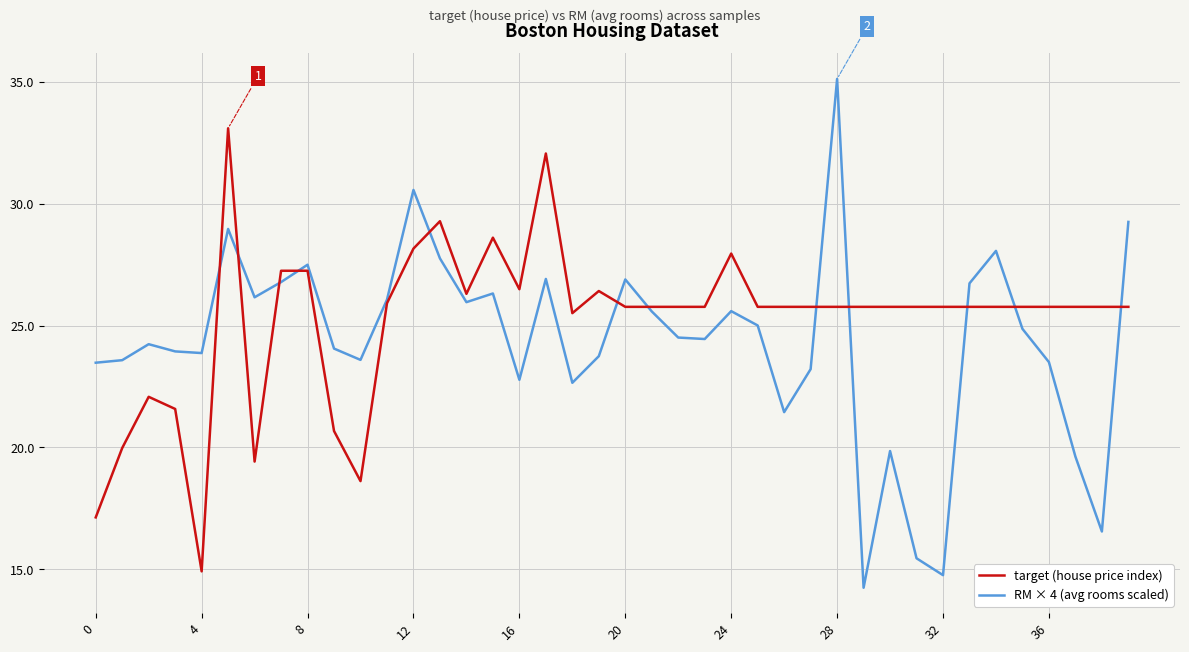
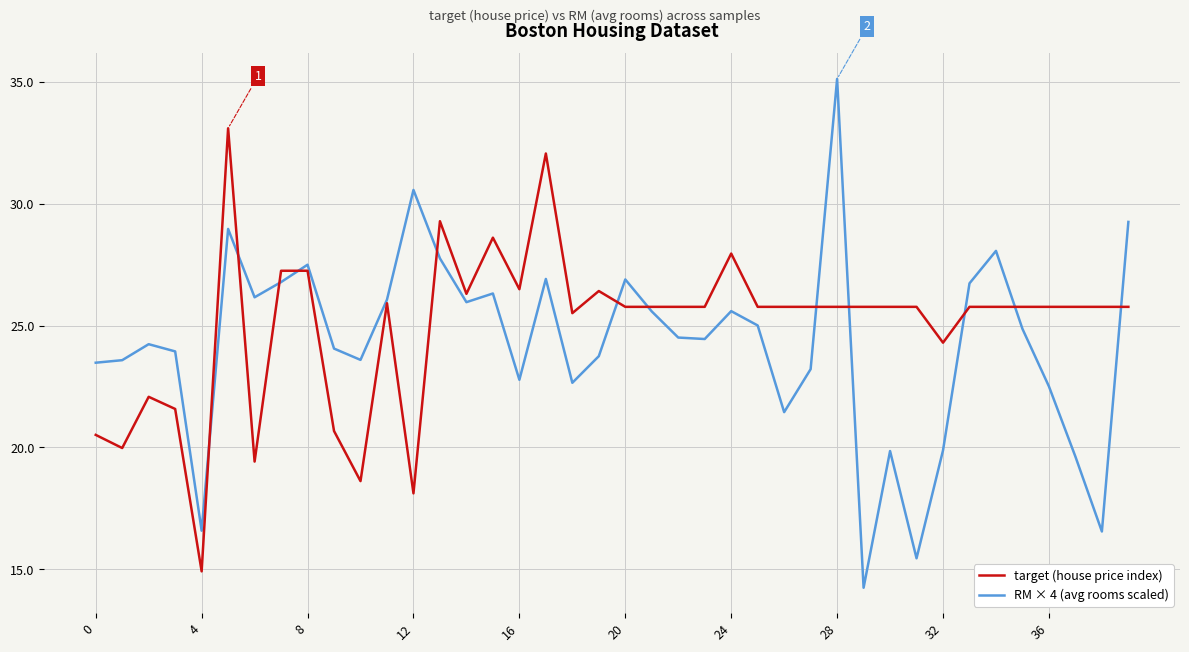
  {
    "target (house price index)": {
-     "0": 17.1,
+     "0": 20.5,
      "4": 14.9,
      "8": 27.2,
-     "12": 28.2,
+     "12": 18.1,
      "16": 26.5,
      "20": 25.8,
      "24": 28.0,
      "28": 25.8,
-     "32": 25.8,
+     "32": 24.3,
      "36": 25.8
    },
    "RM × 4 (avg rooms scaled)": {
      "0": 23.5,
-     "4": 23.9,
+     "4": 16.6,
      "8": 27.5,
      "12": 30.6,
      "16": 22.8,
      "20": 26.9,
      "24": 25.6,
      "28": 35.1,
-     "32": 14.8,
-     "36": 23.5
+     "32": 19.9,
+     "36": 22.5
    }
  }
